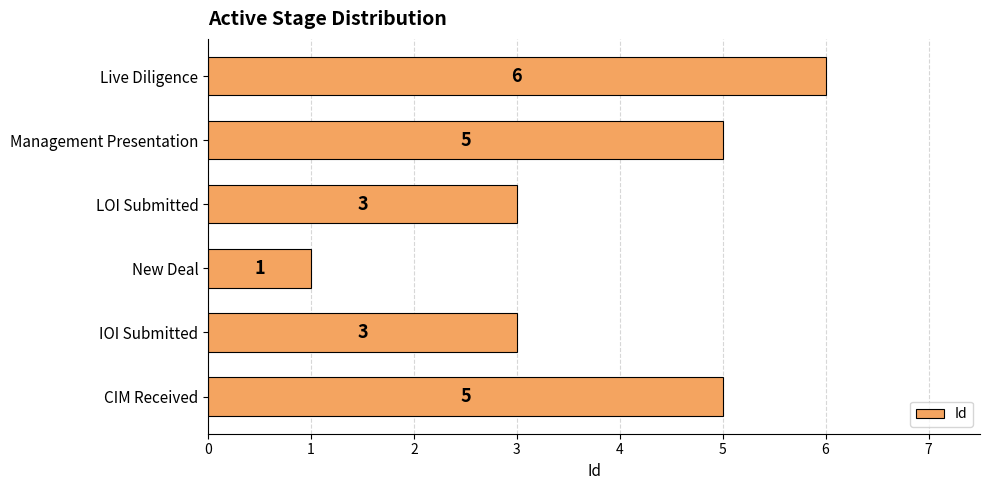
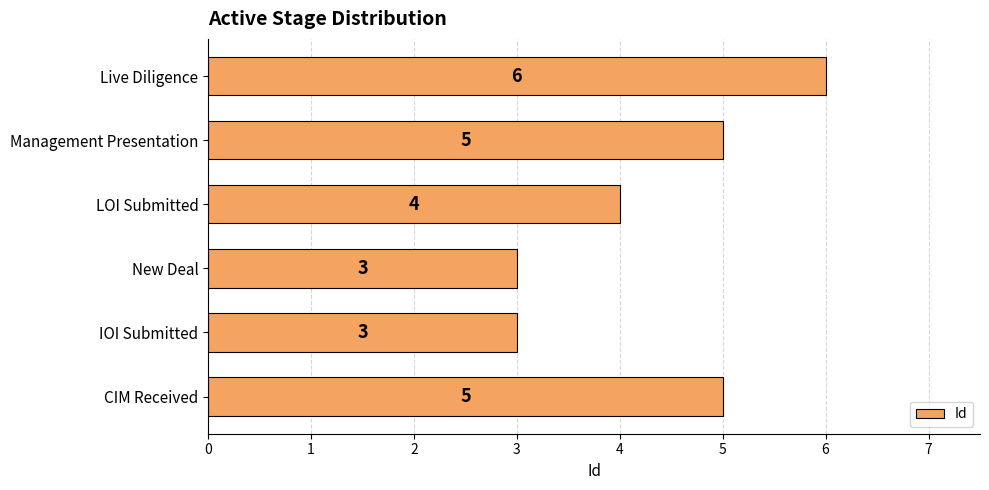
  {
    "Live Diligence": 6,
    "Management Presentation": 5,
-   "LOI Submitted": 3,
-   "New Deal": 1,
+   "LOI Submitted": 4,
+   "New Deal": 3,
    "IOI Submitted": 3,
    "CIM Received": 5
  }
